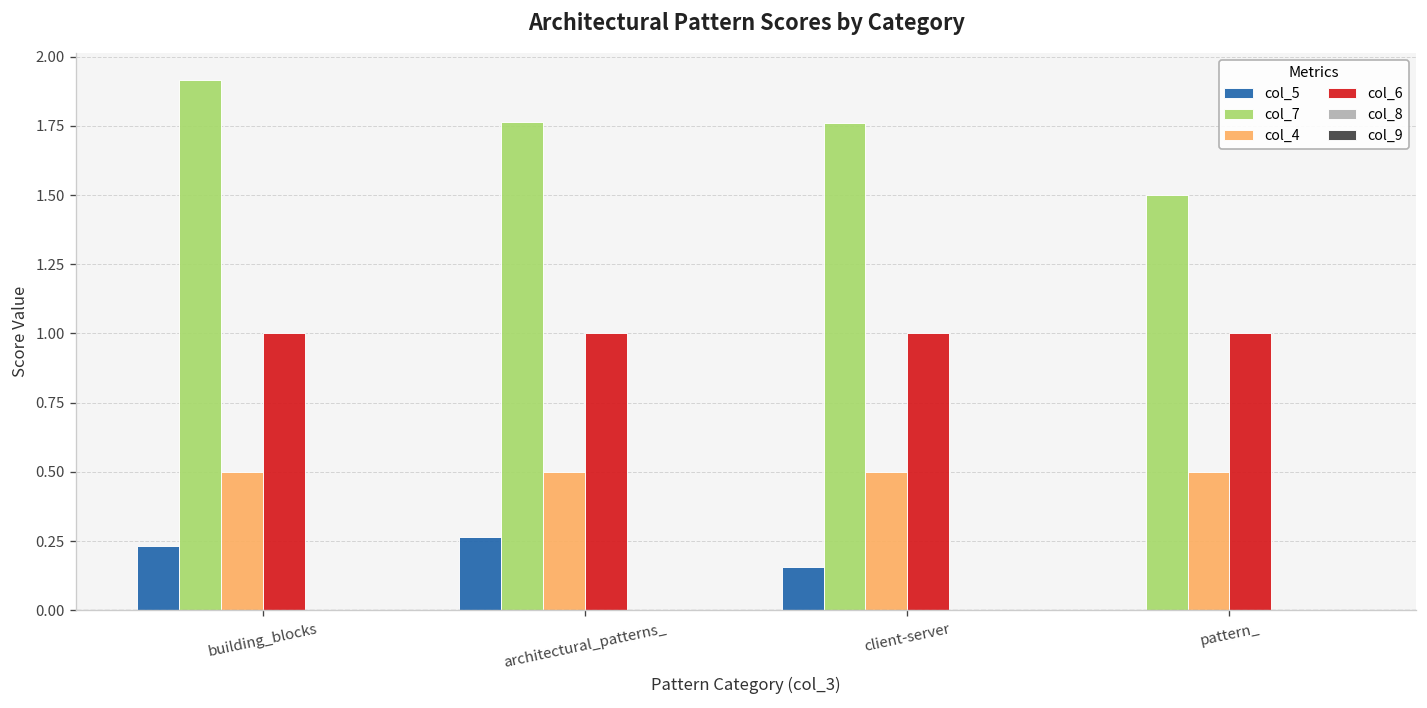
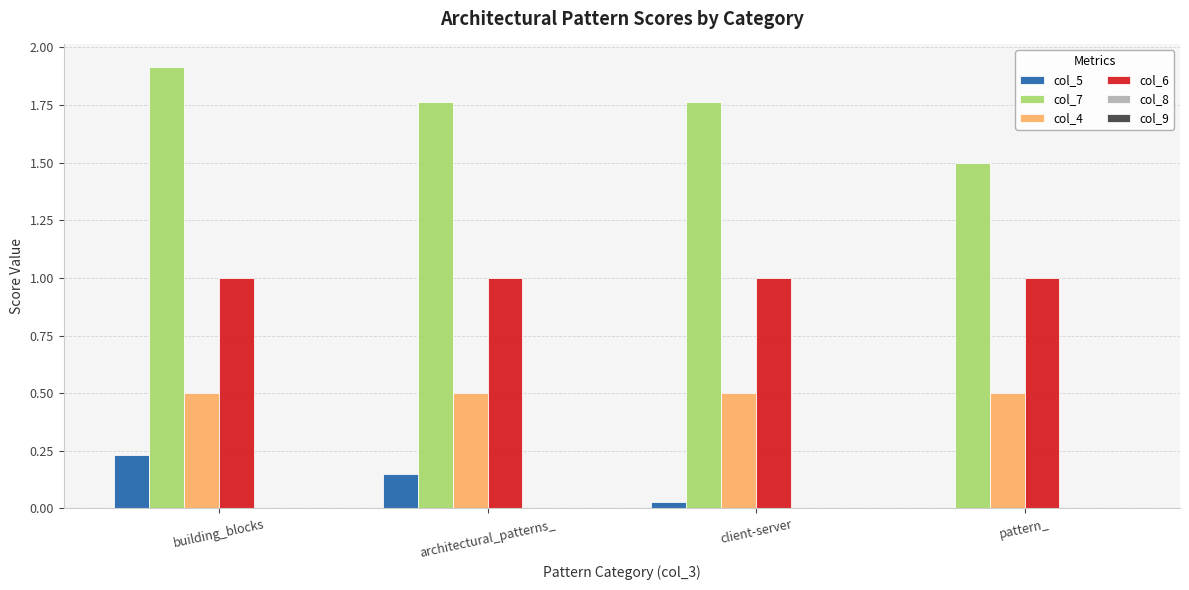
  {
    "col_5": {
      "building_blocks": 0.23,
-     "architectural_patterns_": 0.26,
-     "client-server": 0.16,
+     "architectural_patterns_": 0.15,
+     "client-server": 0.03,
      "pattern_": 0.00
    },
    "col_7": {
      "building_blocks": 1.92,
      "architectural_patterns_": 1.76,
      "client-server": 1.76,
      "pattern_": 1.50
    },
    "col_4": {
      "building_blocks": 0.50,
      "architectural_patterns_": 0.50,
      "client-server": 0.50,
      "pattern_": 0.50
    },
    "col_6": {
      "building_blocks": 1.00,
      "architectural_patterns_": 1.00,
      "client-server": 1.00,
      "pattern_": 1.00
    },
    "col_8": {
      "building_blocks": 0.00,
      "architectural_patterns_": 0.00,
      "client-server": 0.00,
      "pattern_": 0.00
    },
    "col_9": {
      "building_blocks": 0.00,
      "architectural_patterns_": 0.00,
      "client-server": 0.00,
      "pattern_": 0.00
    }
  }
